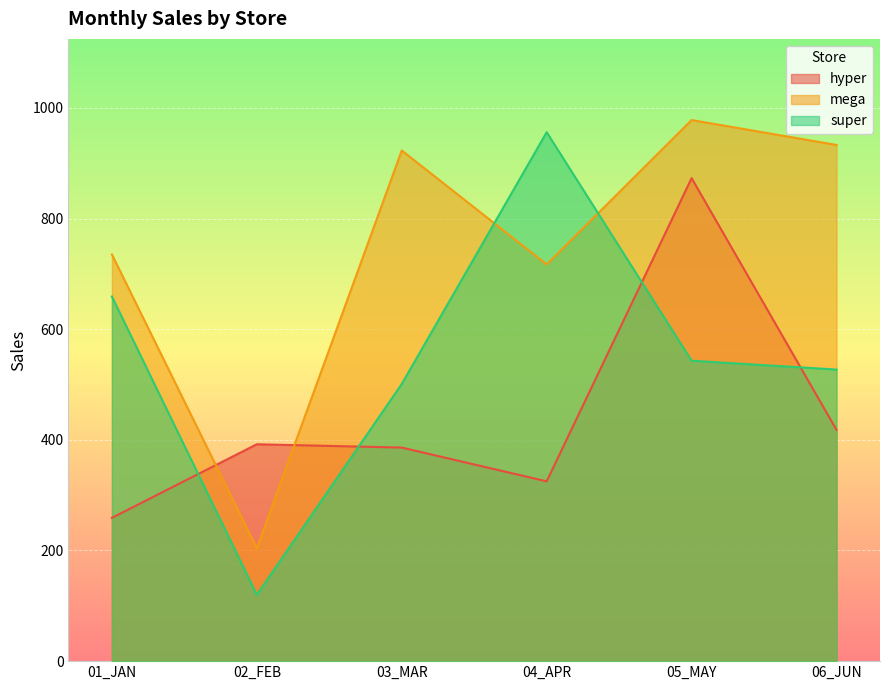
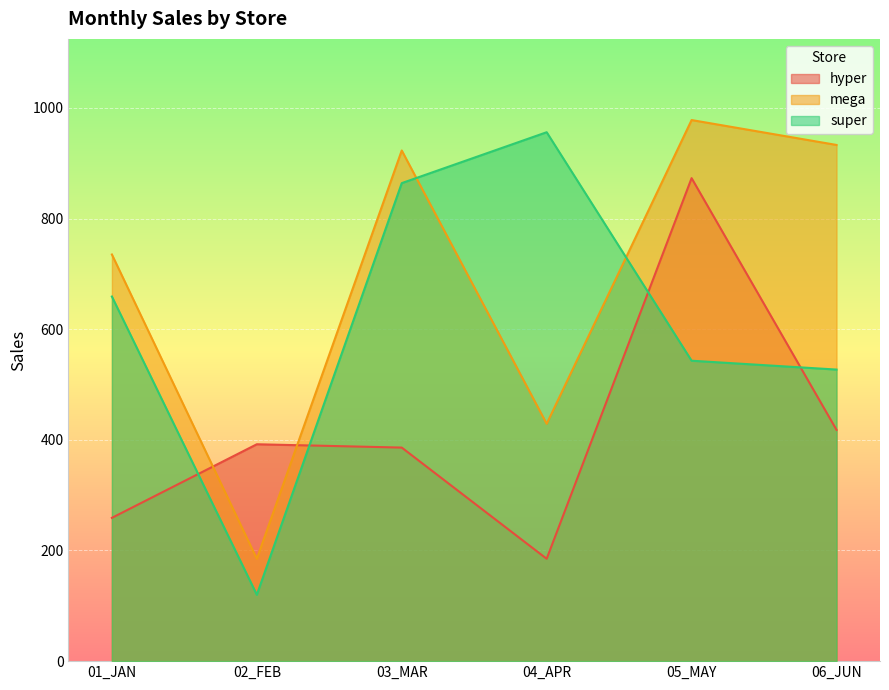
  {
    "hyper": {
      "01_JAN": 260,
      "02_FEB": 390,
      "03_MAR": 390,
-     "04_APR": 330,
+     "04_APR": 190,
      "05_MAY": 870,
      "06_JUN": 420
    },
    "mega": {
      "01_JAN": 740,
-     "02_FEB": 200,
+     "02_FEB": 190,
      "03_MAR": 920,
-     "04_APR": 720,
+     "04_APR": 430,
      "05_MAY": 980,
      "06_JUN": 930
    },
    "super": {
      "01_JAN": 660,
      "02_FEB": 120,
-     "03_MAR": 500,
+     "03_MAR": 860,
      "04_APR": 960,
      "05_MAY": 540,
      "06_JUN": 530
    }
  }
